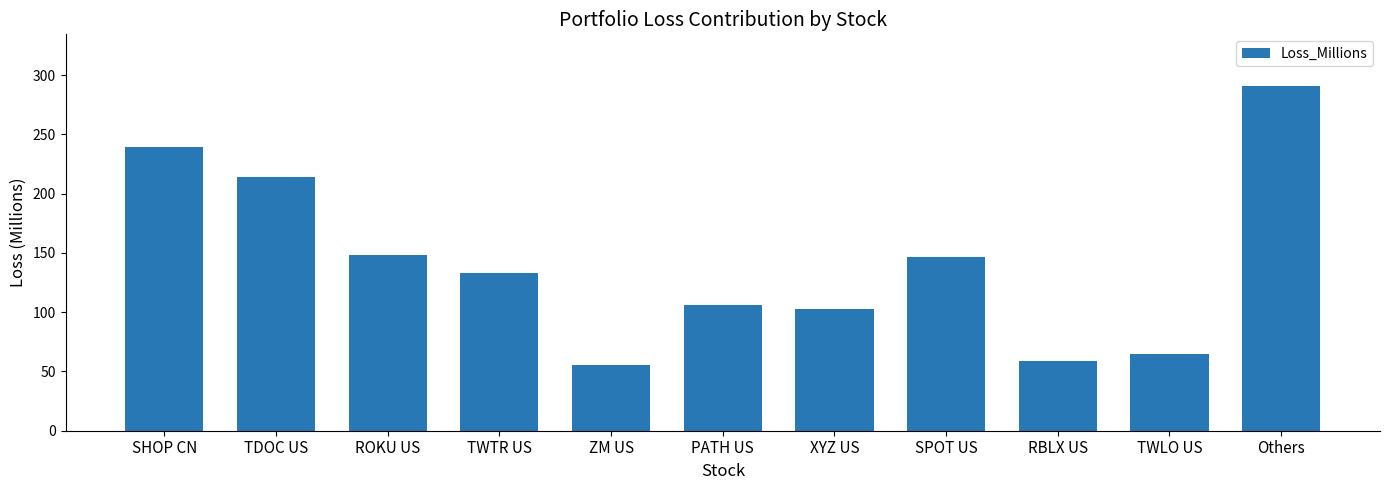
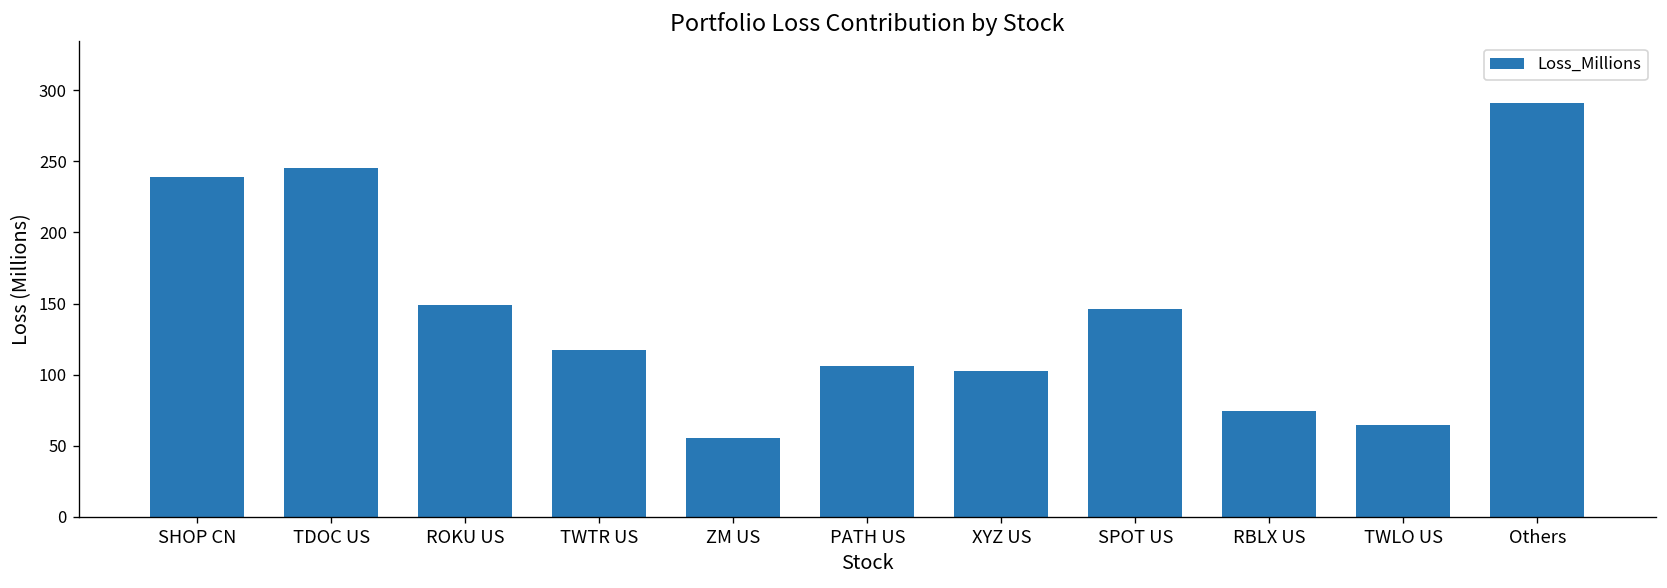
  {
    "SHOP CN": 239,
-   "TDOC US": 215,
+   "TDOC US": 245,
    "ROKU US": 149,
-   "TWTR US": 133,
+   "TWTR US": 118,
    "ZM US": 56,
    "PATH US": 106,
    "XYZ US": 103,
    "SPOT US": 146,
-   "RBLX US": 59,
+   "RBLX US": 74,
    "TWLO US": 64,
    "Others": 291
  }
